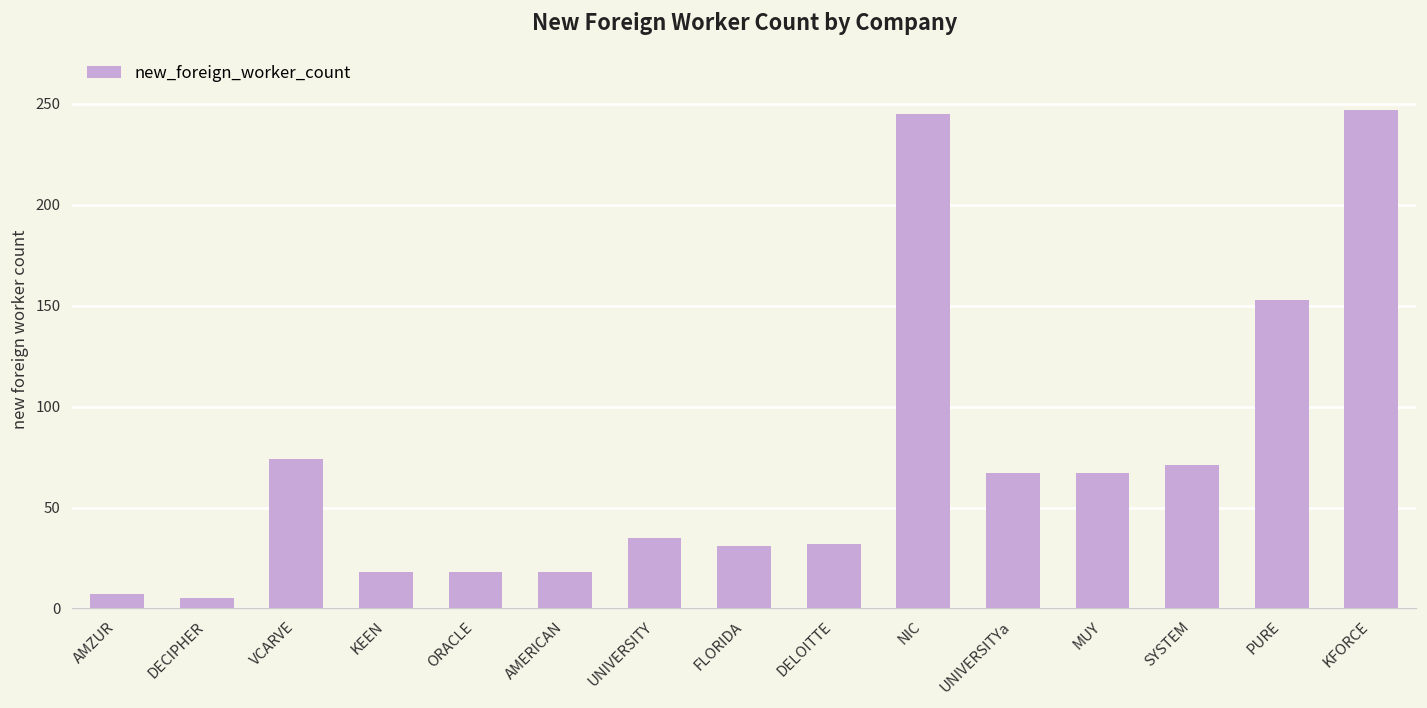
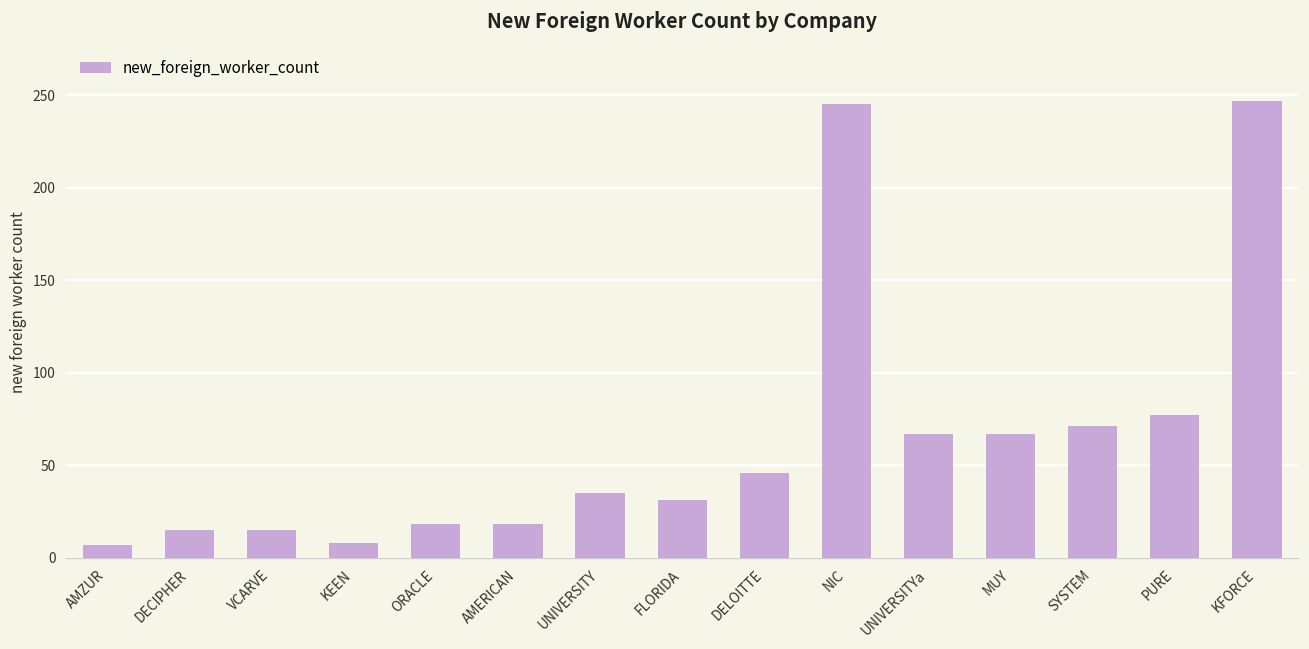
  {
    "AMZUR": 7,
-   "DECIPHER": 5,
-   "VCARVE": 74,
-   "KEEN": 18,
+   "DECIPHER": 15,
+   "VCARVE": 15,
+   "KEEN": 8,
    "ORACLE": 18,
    "AMERICAN": 18,
    "UNIVERSITY": 35,
    "FLORIDA": 31,
-   "DELOITTE": 32,
+   "DELOITTE": 46,
    "NIC": 245,
    "UNIVERSITYa": 67,
    "MUY": 67,
    "SYSTEM": 71,
-   "PURE": 153,
+   "PURE": 77,
    "KFORCE": 247
  }
